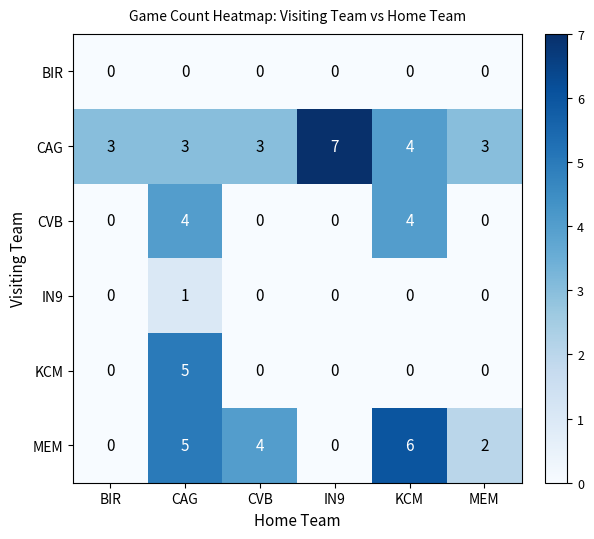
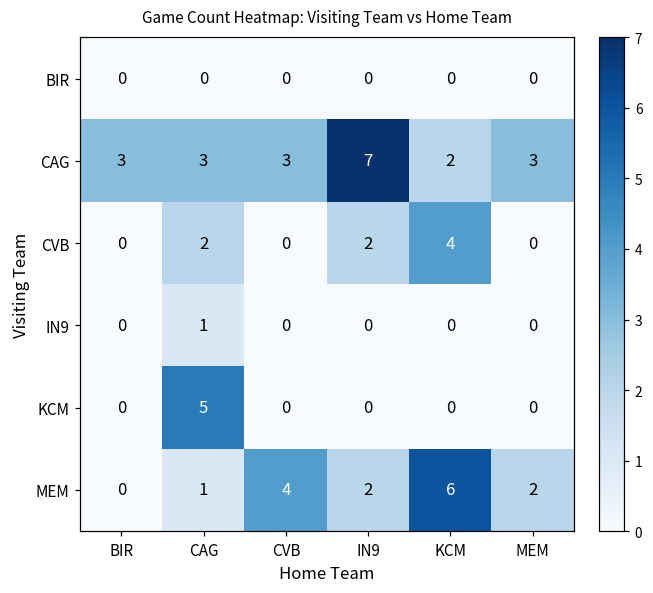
  {
    "BIR": {
      "BIR": 0,
      "CAG": 0,
      "CVB": 0,
      "IN9": 0,
      "KCM": 0,
      "MEM": 0
    },
    "CAG": {
      "BIR": 3,
      "CAG": 3,
      "CVB": 3,
      "IN9": 7,
-     "KCM": 4,
+     "KCM": 2,
      "MEM": 3
    },
    "CVB": {
      "BIR": 0,
-     "CAG": 4,
+     "CAG": 2,
      "CVB": 0,
-     "IN9": 0,
+     "IN9": 2,
      "KCM": 4,
      "MEM": 0
    },
    "IN9": {
      "BIR": 0,
      "CAG": 1,
      "CVB": 0,
      "IN9": 0,
      "KCM": 0,
      "MEM": 0
    },
    "KCM": {
      "BIR": 0,
      "CAG": 5,
      "CVB": 0,
      "IN9": 0,
      "KCM": 0,
      "MEM": 0
    },
    "MEM": {
      "BIR": 0,
-     "CAG": 5,
+     "CAG": 1,
      "CVB": 4,
-     "IN9": 0,
+     "IN9": 2,
      "KCM": 6,
      "MEM": 2
    }
  }
